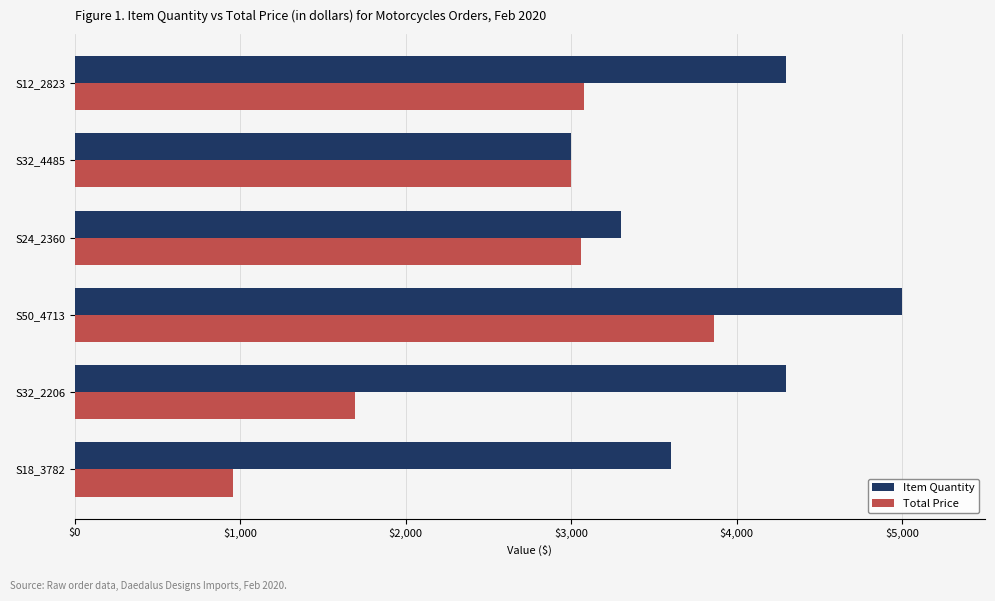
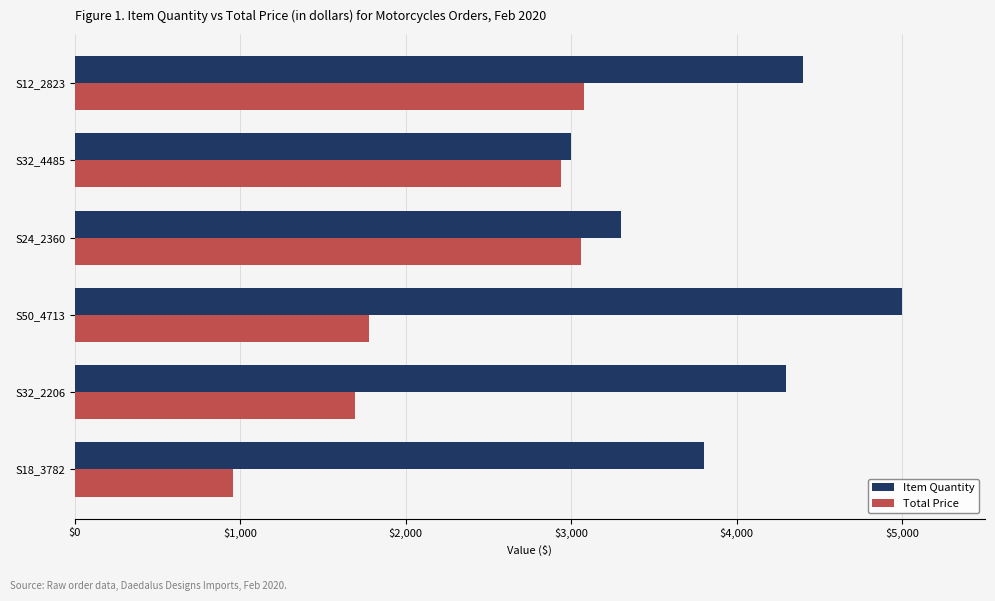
  {
    "Item Quantity": {
-     "S12_2823": "$4,300",
+     "S12_2823": "$4,400",
      "S32_4485": "$3,000",
      "S24_2360": "$3,300",
      "S50_4713": "$5,000",
      "S32_2206": "$4,300",
-     "S18_3782": "$3,600"
+     "S18_3782": "$3,800"
    },
    "Total Price": {
      "S12_2823": "$3,080",
-     "S32_4485": "$3,000",
+     "S32_4485": "$2,940",
      "S24_2360": "$3,060",
-     "S50_4713": "$3,860",
+     "S50_4713": "$1,780",
      "S32_2206": "$1,700",
      "S18_3782": "$960"
    }
  }
